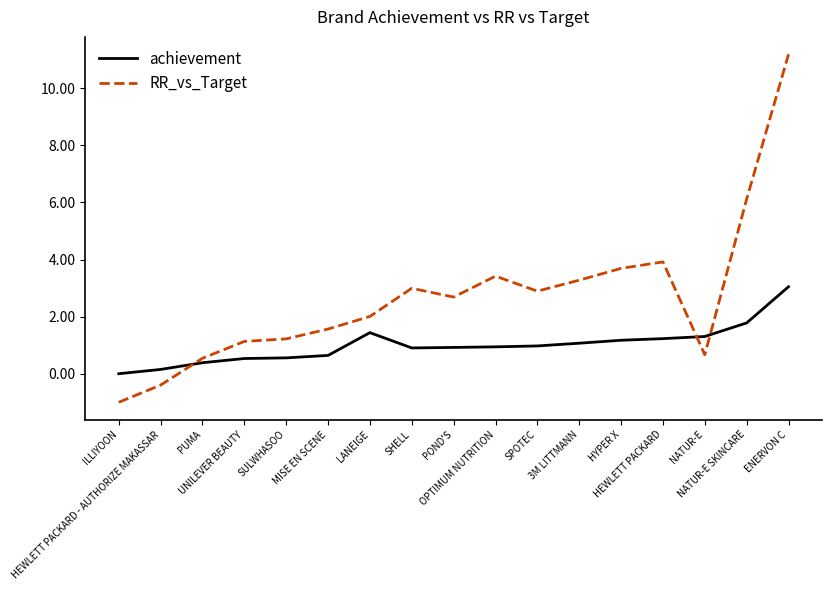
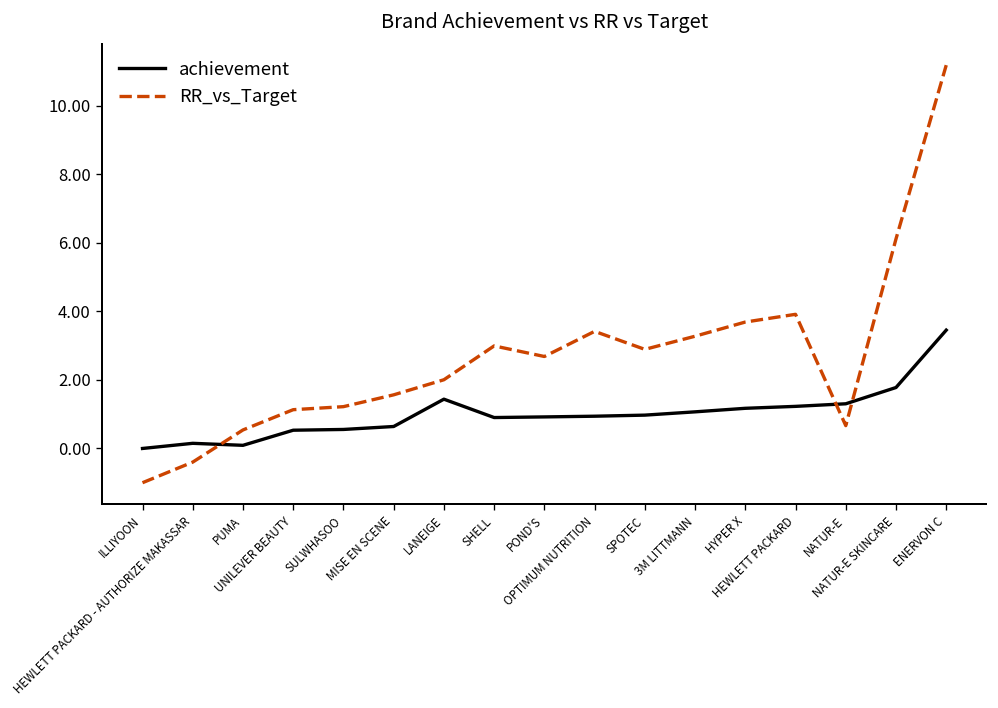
  {
    "achievement": {
      "ILLIYOON": 0.0,
      "HEWLETT PACKARD - AUTHORIZE MAKASSAR": 0.2,
-     "PUMA": 0.4,
+     "PUMA": 0.1,
      "UNILEVER BEAUTY": 0.5,
      "SULWHASOO": 0.6,
      "MISE EN SCENE": 0.6,
      "LANEIGE": 1.4,
      "SHELL": 0.9,
      "POND'S": 0.9,
      "OPTIMUM NUTRITION": 0.9,
      "SPOTEC": 1.0,
      "3M LITTMANN": 1.1,
      "HYPER X": 1.2,
      "HEWLETT PACKARD": 1.2,
      "NATUR-E": 1.3,
      "NATUR-E SKINCARE": 1.8,
-     "ENERVON C": 3.0
+     "ENERVON C": 3.5
    },
    "RR_vs_Target": {
      "ILLIYOON": -1.0,
      "HEWLETT PACKARD - AUTHORIZE MAKASSAR": -0.4,
      "PUMA": 0.5,
      "UNILEVER BEAUTY": 1.1,
      "SULWHASOO": 1.2,
      "MISE EN SCENE": 1.6,
      "LANEIGE": 2.0,
      "SHELL": 3.0,
      "POND'S": 2.7,
      "OPTIMUM NUTRITION": 3.4,
      "SPOTEC": 2.9,
      "3M LITTMANN": 3.3,
      "HYPER X": 3.7,
      "HEWLETT PACKARD": 3.9,
      "NATUR-E": 0.7,
      "NATUR-E SKINCARE": 6.1,
      "ENERVON C": 11.2
    }
  }
